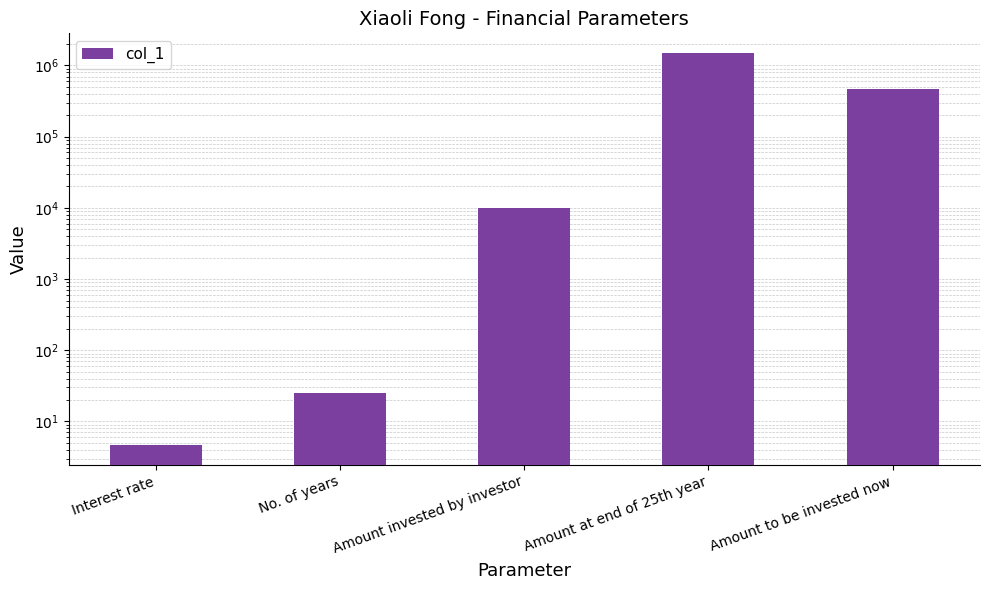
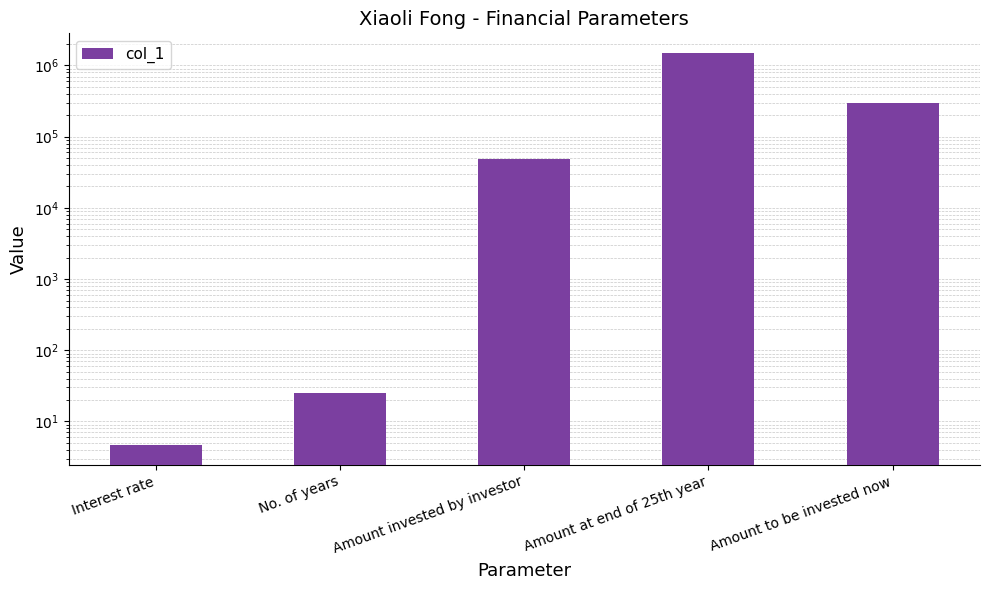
  {
    "Interest rate": 5,
    "No. of years": 25,
-   "Amount invested by investor": 10000,
+   "Amount invested by investor": 50000,
    "Amount at end of 25th year": 1500000,
-   "Amount to be invested now": 500000
+   "Amount to be invested now": 300000
  }
